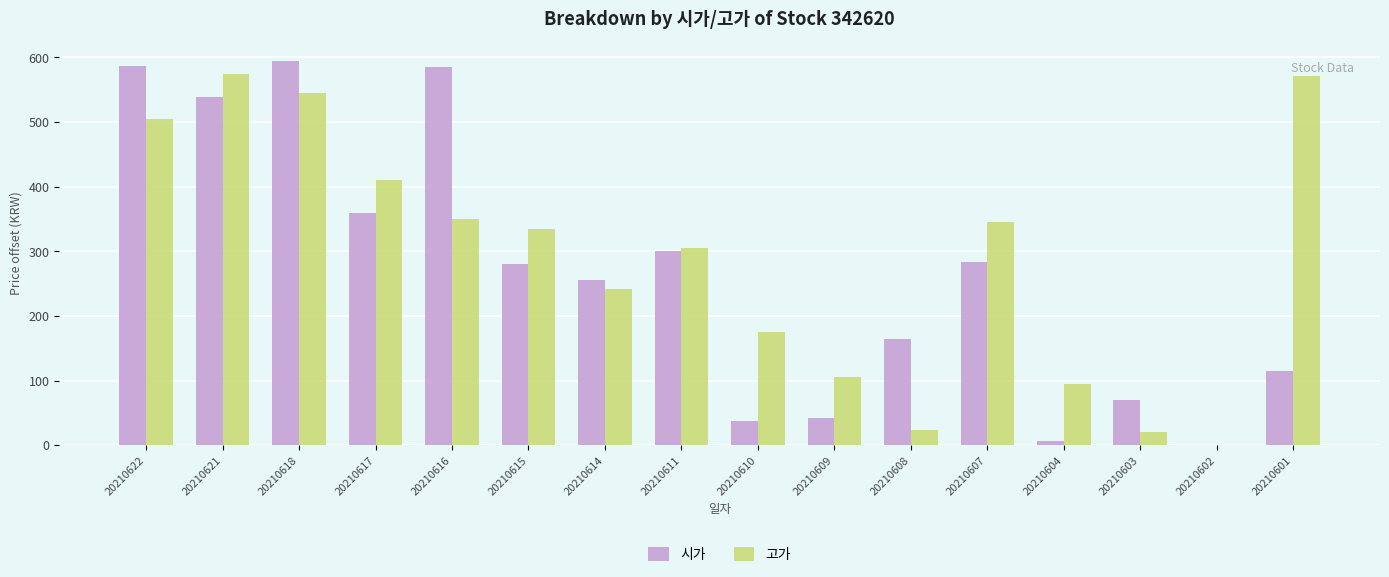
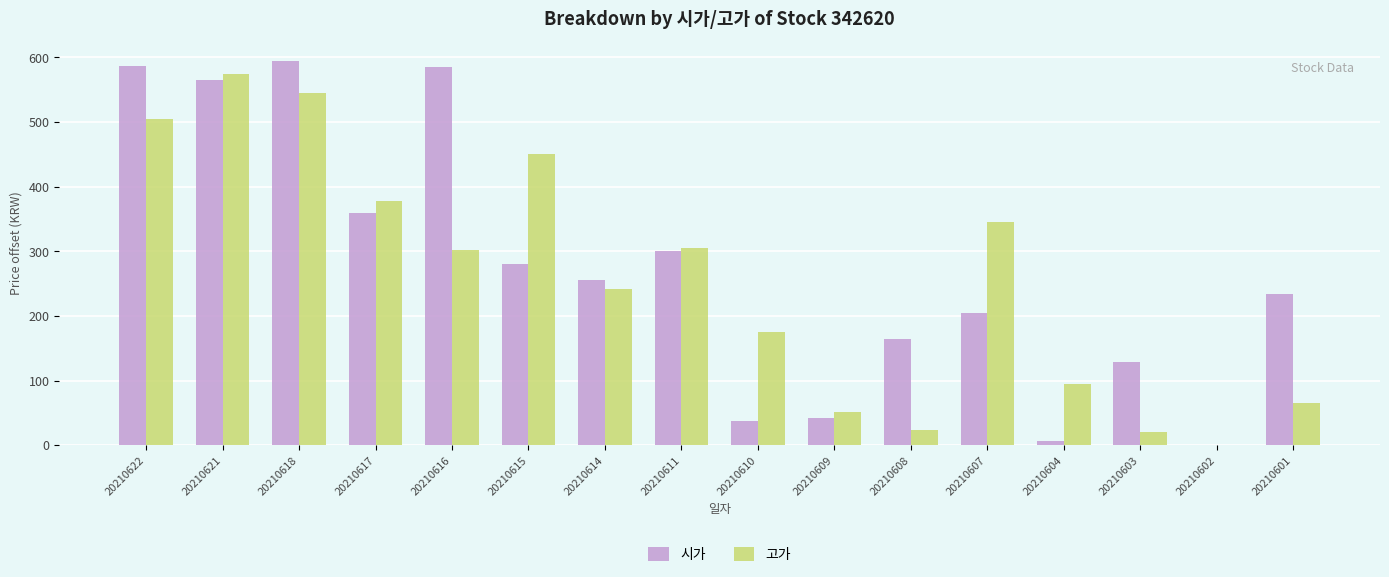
  {
    "시가": {
      "20210622": 590,
-     "20210621": 540,
+     "20210621": 570,
      "20210618": 600,
      "20210617": 360,
      "20210616": 590,
      "20210615": 280,
      "20210614": 260,
      "20210611": 300,
      "20210610": 40,
      "20210609": 40,
      "20210608": 170,
-     "20210607": 280,
+     "20210607": 210,
      "20210604": 10,
-     "20210603": 70,
+     "20210603": 130,
      "20210602": 0,
-     "20210601": 120
+     "20210601": 230
    },
    "고가": {
      "20210622": 510,
      "20210621": 580,
      "20210618": 550,
-     "20210617": 410,
-     "20210616": 350,
-     "20210615": 340,
+     "20210617": 380,
+     "20210616": 300,
+     "20210615": 450,
      "20210614": 240,
      "20210611": 310,
      "20210610": 180,
-     "20210609": 110,
+     "20210609": 50,
      "20210608": 20,
      "20210607": 350,
      "20210604": 100,
      "20210603": 20,
      "20210602": 0,
-     "20210601": 570
+     "20210601": 70
    }
  }
